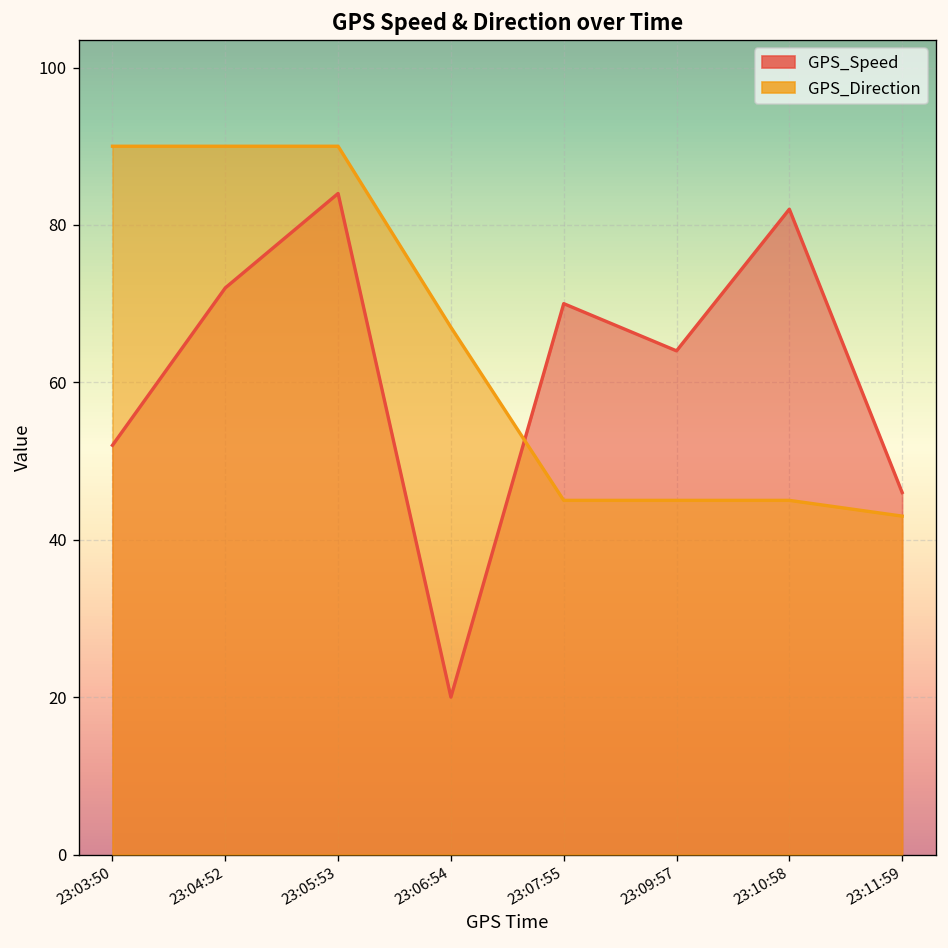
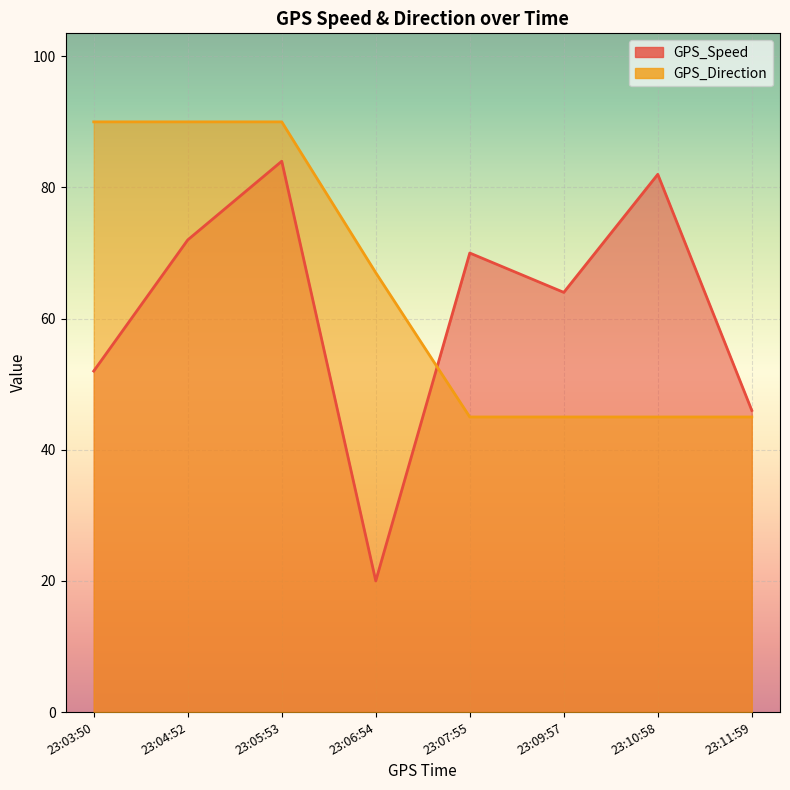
  {
    "GPS_Speed": {
      "23:03:50": 52,
      "23:04:52": 72,
      "23:05:53": 84,
      "23:06:54": 20,
      "23:07:55": 70,
      "23:09:57": 64,
      "23:10:58": 82,
      "23:11:59": 46
    },
    "GPS_Direction": {
      "23:03:50": 90,
      "23:04:52": 90,
      "23:05:53": 90,
      "23:06:54": 67,
      "23:07:55": 45,
      "23:09:57": 45,
      "23:10:58": 45,
-     "23:11:59": 43
+     "23:11:59": 45
    }
  }
